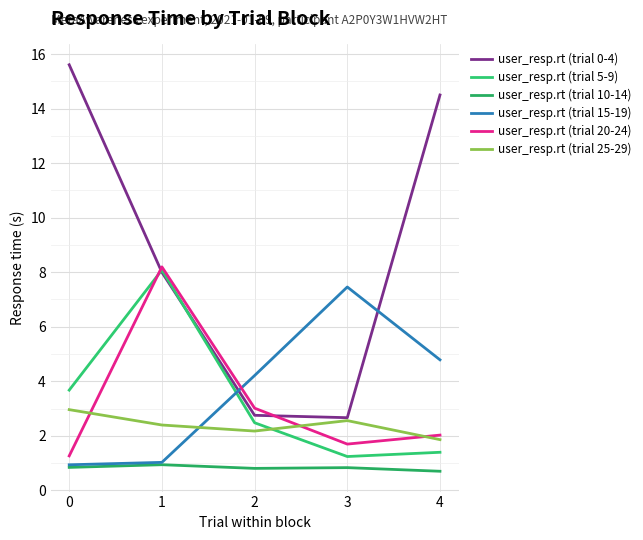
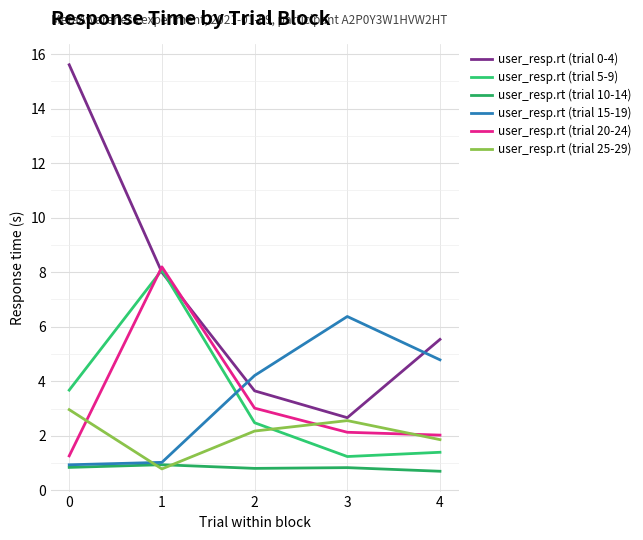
  {
    "user_resp.rt (trial 0-4)": {
      "0": 15.6,
-     "2": 2.8,
+     "2": 3.6,
      "3": 2.7,
-     "4": 14.5
+     "4": 5.5
    },
    "user_resp.rt (trial 15-19)": {
      "0": 0.9,
      "2": 4.2,
-     "3": 7.5,
+     "3": 6.4,
      "4": 4.8
    },
    "user_resp.rt (trial 20-24)": {
      "0": 1.3,
      "1": 8.2,
      "2": 3.0,
-     "3": 1.7,
+     "3": 2.1,
      "4": 2.0
    },
    "user_resp.rt (trial 25-29)": {
      "0": 3.0,
-     "1": 2.4,
+     "1": 0.8,
      "2": 2.2,
      "3": 2.6,
      "4": 1.9
    }
  }
